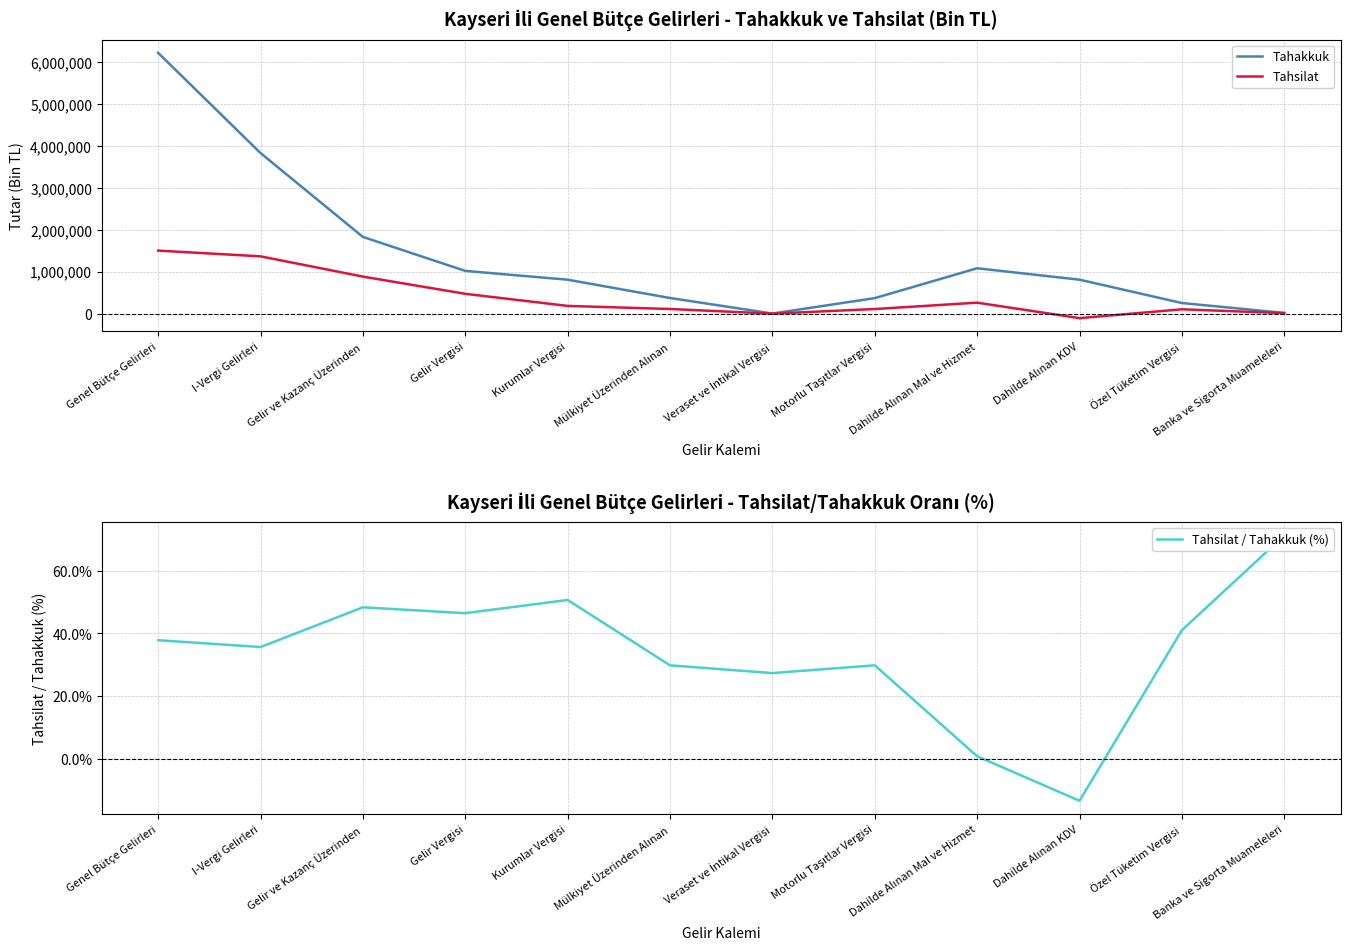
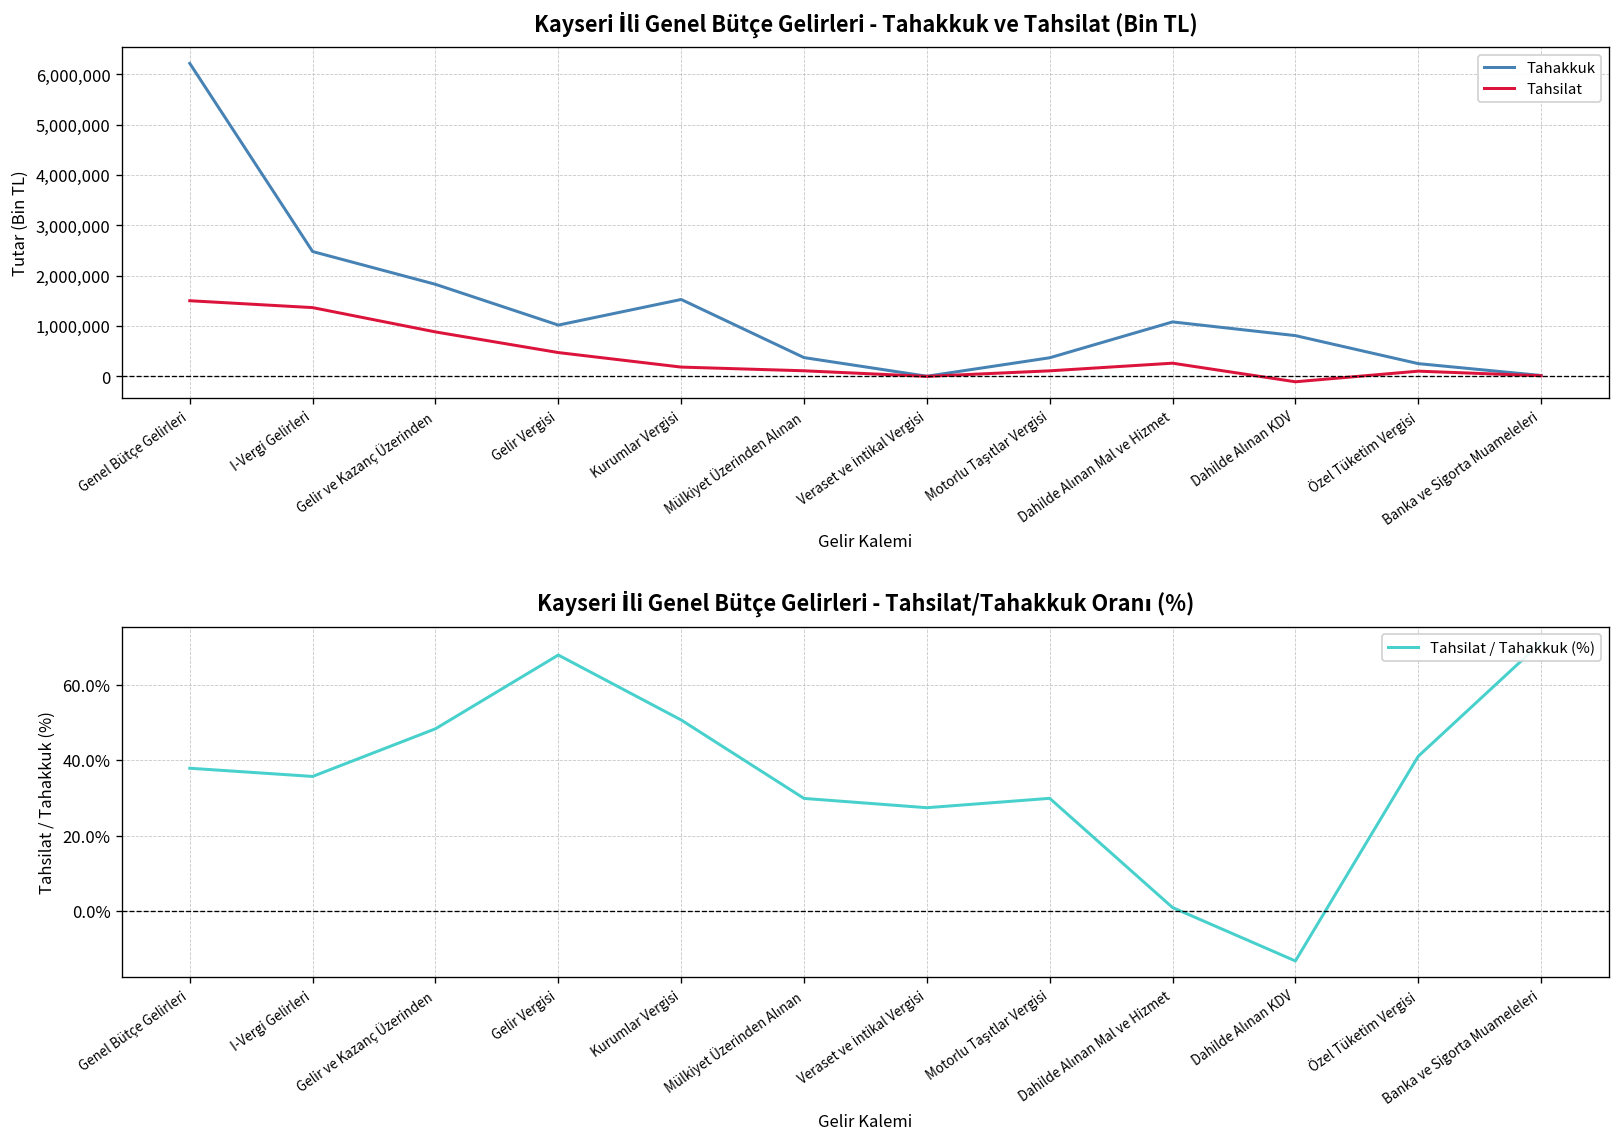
  {
    "Kayseri İli Genel Bütçe Gelirleri - Tahakkuk ve Tahsilat (Bin TL)": {
      "Tahakkuk": {
        "Genel Bütçe Gelirleri": "6,200,000",
-       "I-Vergi Gelirleri": "3,800,000",
+       "I-Vergi Gelirleri": "2,500,000",
        "Gelir ve Kazanç Üzerinden": "1,800,000",
        "Gelir Vergisi": "1,000,000",
-       "Kurumlar Vergisi": "800,000",
+       "Kurumlar Vergisi": "1,500,000",
        "Mülkiyet Üzerinden Alınan": "400,000",
        "Motorlu Taşıtlar Vergisi": "400,000",
        "Dahilde Alınan Mal ve Hizmet": "1,100,000",
        "Dahilde Alınan KDV": "800,000",
        "Özel Tüketim Vergisi": "300,000"
      },
      "Tahsilat": {
        "Genel Bütçe Gelirleri": "1,500,000",
        "I-Vergi Gelirleri": "1,400,000",
        "Gelir ve Kazanç Üzerinden": "900,000",
        "Gelir Vergisi": "500,000",
        "Kurumlar Vergisi": "200,000",
        "Mülkiyet Üzerinden Alınan": "100,000",
        "Motorlu Taşıtlar Vergisi": "100,000",
        "Dahilde Alınan Mal ve Hizmet": "300,000",
        "Dahilde Alınan KDV": "-100,000",
        "Özel Tüketim Vergisi": "100,000"
      }
    },
    "Kayseri İli Genel Bütçe Gelirleri - Tahsilat/Tahakkuk Oranı (%)": {
      "Genel Bütçe Gelirleri": "38%",
      "I-Vergi Gelirleri": "36%",
      "Gelir ve Kazanç Üzerinden": "48%",
-     "Gelir Vergisi": "46%",
+     "Gelir Vergisi": "68%",
      "Kurumlar Vergisi": "51%",
      "Mülkiyet Üzerinden Alınan": "30%",
      "Veraset ve İntikal Vergisi": "27%",
      "Motorlu Taşıtlar Vergisi": "30%",
      "Dahilde Alınan Mal ve Hizmet": "1%",
      "Dahilde Alınan KDV": "-13%",
      "Özel Tüketim Vergisi": "41%"
    }
  }
